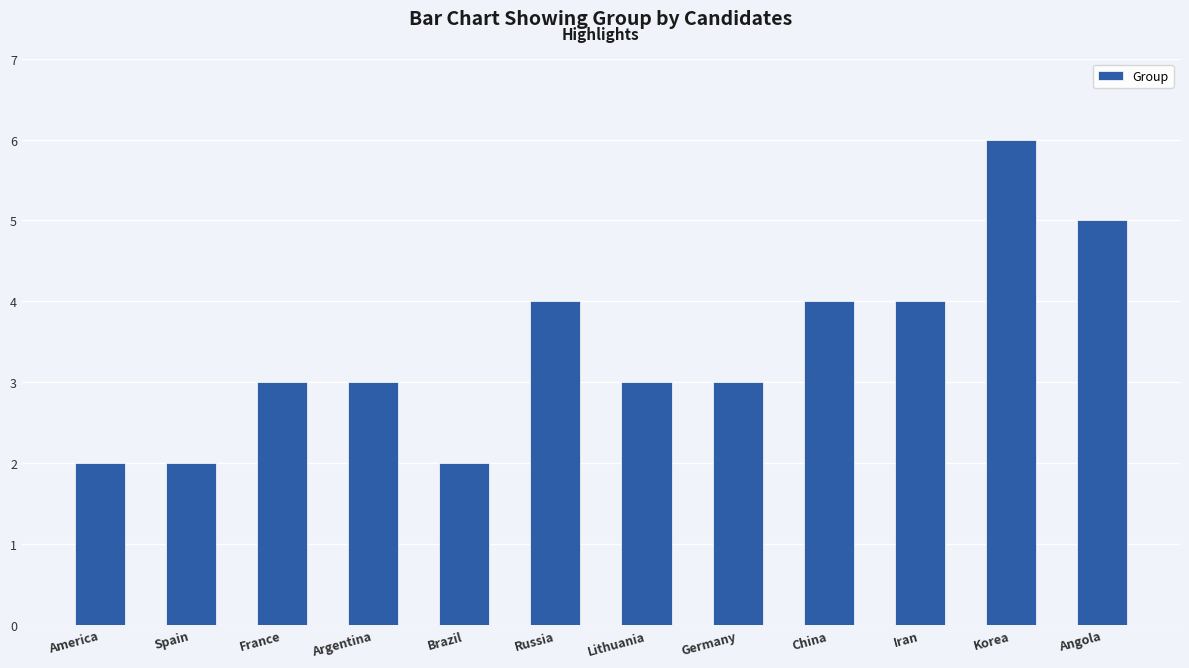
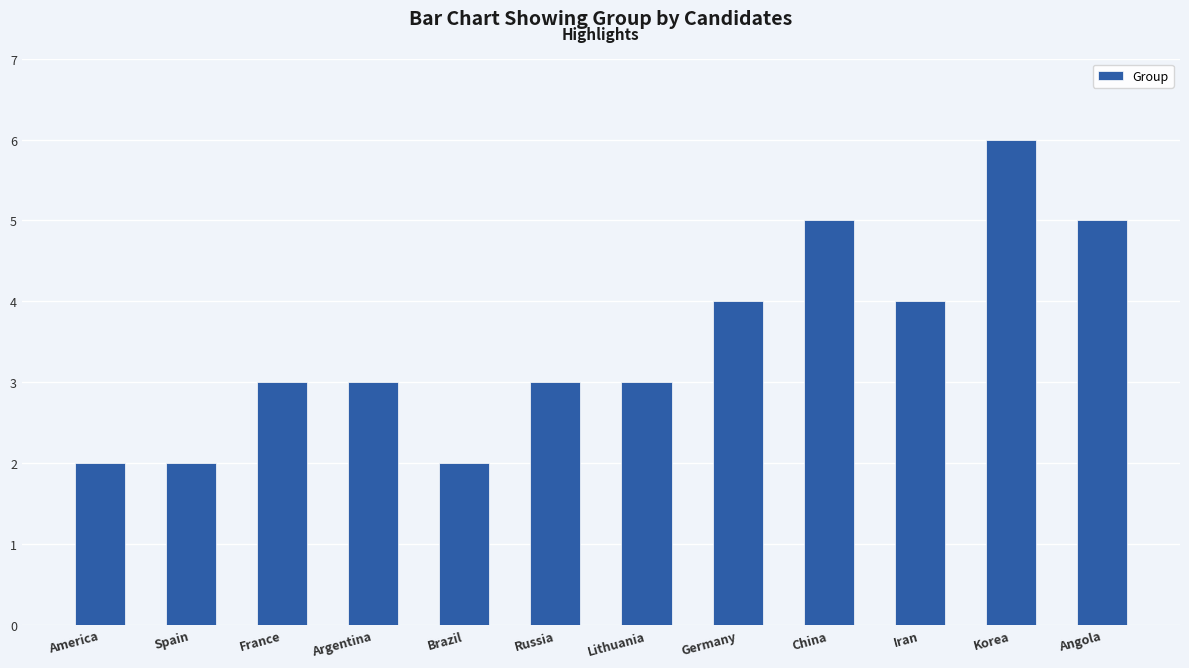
  {
    "America": 2,
    "Spain": 2,
    "France": 3,
    "Argentina": 3,
    "Brazil": 2,
-   "Russia": 4,
+   "Russia": 3,
    "Lithuania": 3,
-   "Germany": 3,
-   "China": 4,
+   "Germany": 4,
+   "China": 5,
    "Iran": 4,
    "Korea": 6,
    "Angola": 5
  }
